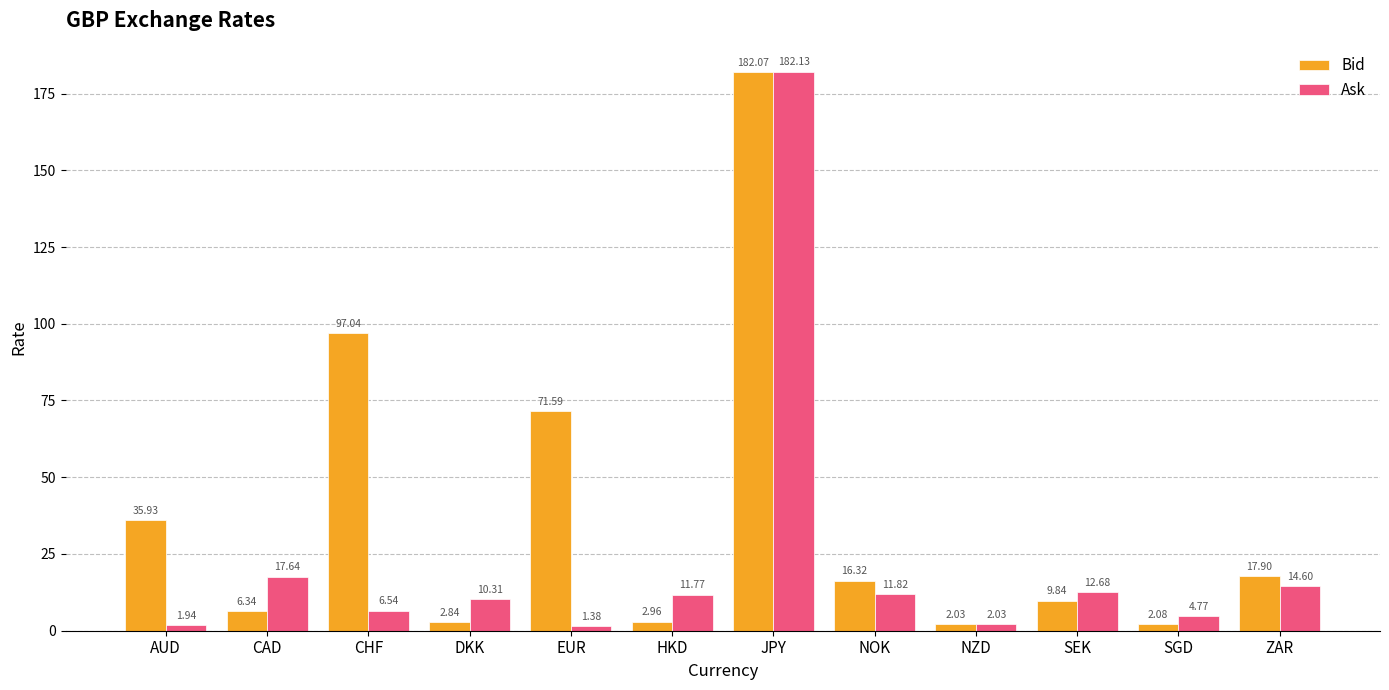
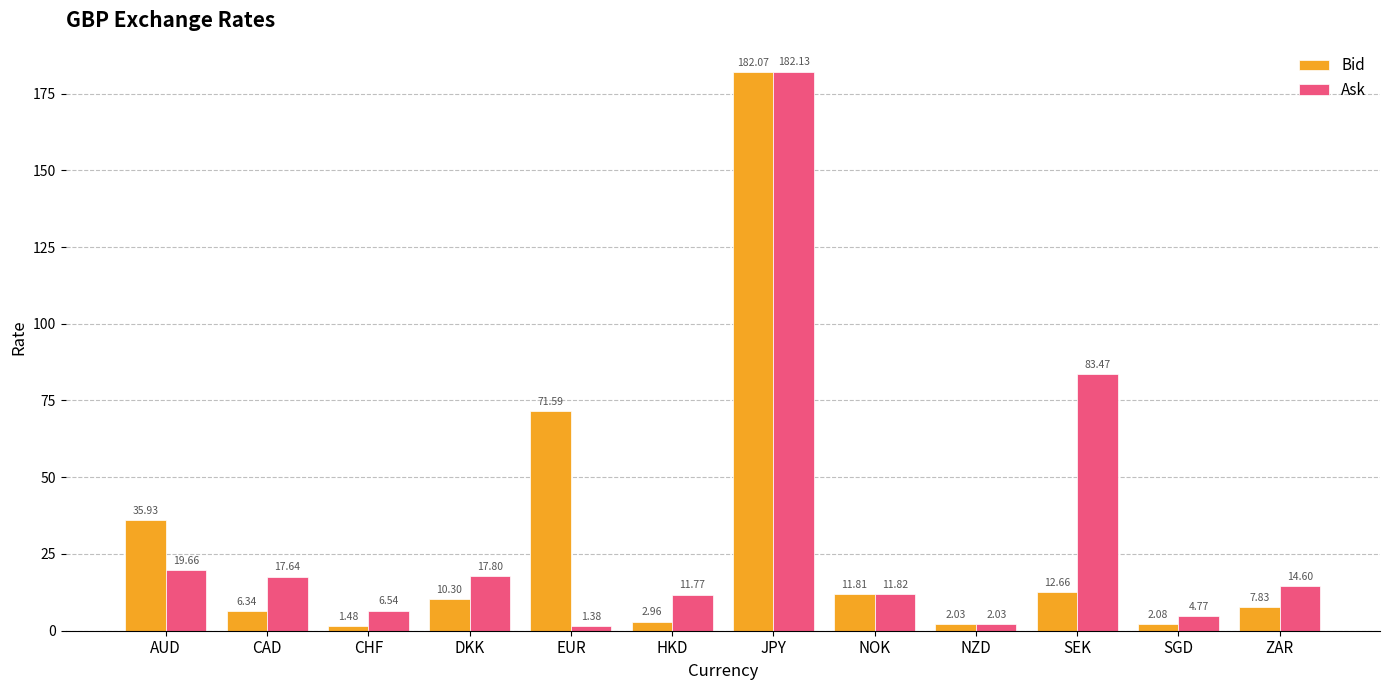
  {
    "Bid": {
      "AUD": 35.93,
      "CAD": 6.34,
-     "CHF": 97.04,
-     "DKK": 2.84,
+     "CHF": 1.48,
+     "DKK": 10.30,
      "EUR": 71.59,
      "HKD": 2.96,
      "JPY": 182.07,
-     "NOK": 16.32,
+     "NOK": 11.81,
      "NZD": 2.03,
-     "SEK": 9.84,
+     "SEK": 12.66,
      "SGD": 2.08,
-     "ZAR": 17.90
+     "ZAR": 7.83
    },
    "Ask": {
-     "AUD": 1.94,
+     "AUD": 19.66,
      "CAD": 17.64,
      "CHF": 6.54,
-     "DKK": 10.31,
+     "DKK": 17.80,
      "EUR": 1.38,
      "HKD": 11.77,
      "JPY": 182.13,
      "NOK": 11.82,
      "NZD": 2.03,
-     "SEK": 12.68,
+     "SEK": 83.47,
      "SGD": 4.77,
      "ZAR": 14.60
    }
  }
